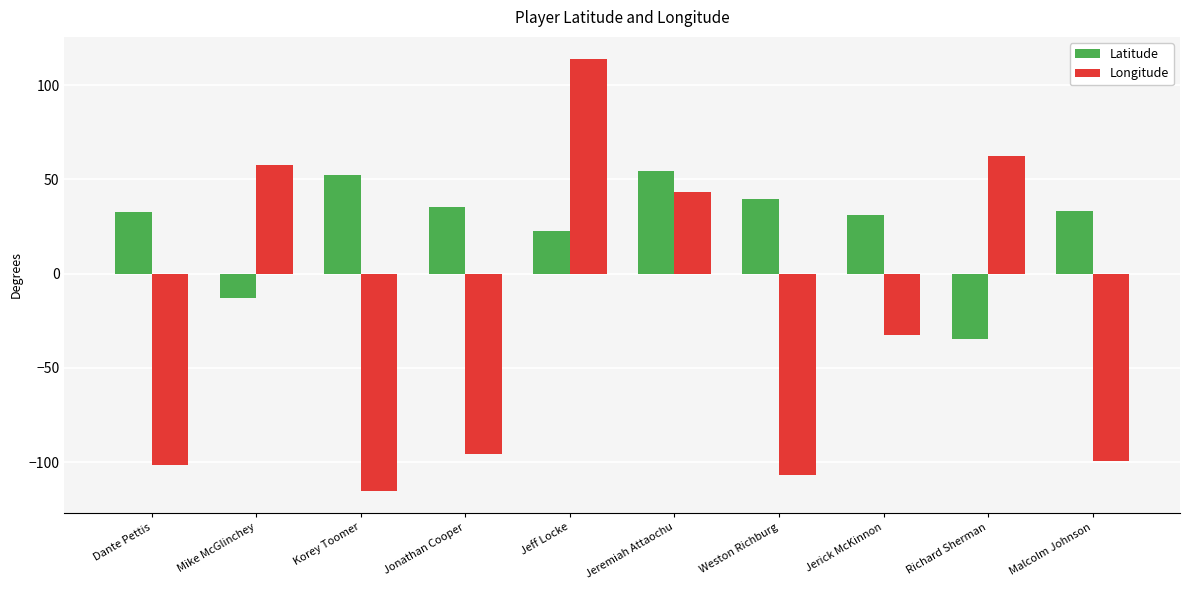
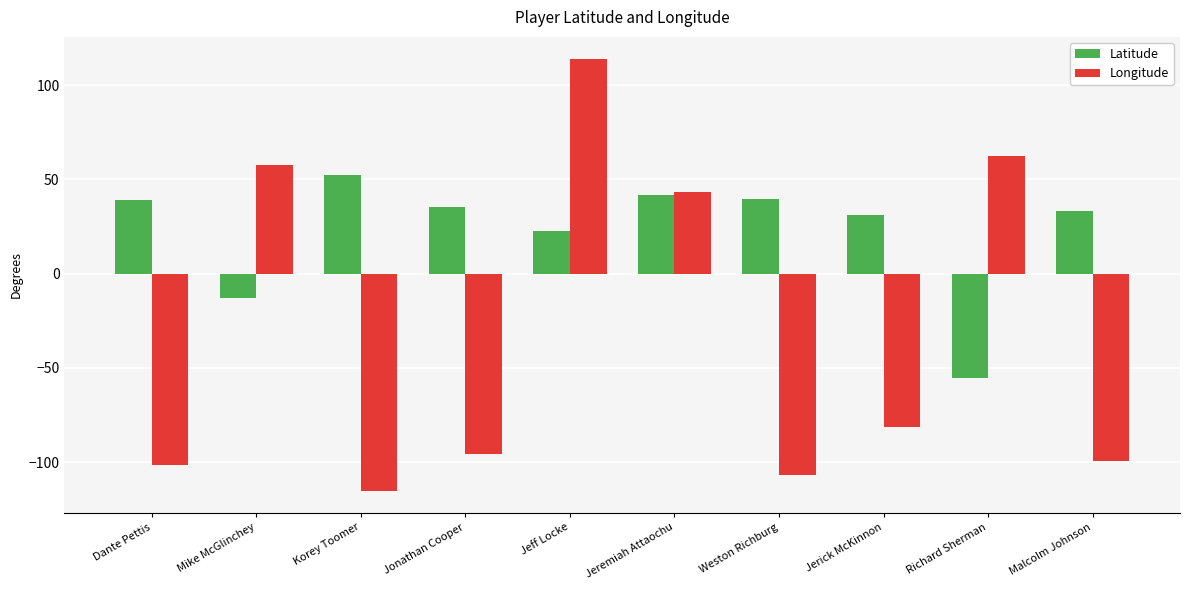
  {
    "Latitude": {
-     "Dante Pettis": 33,
+     "Dante Pettis": 39,
      "Mike McGlinchey": -13,
      "Korey Toomer": 52,
      "Jonathan Cooper": 35,
      "Jeff Locke": 22,
-     "Jeremiah Attaochu": 54,
+     "Jeremiah Attaochu": 42,
      "Weston Richburg": 40,
      "Jerick McKinnon": 31,
-     "Richard Sherman": -34,
+     "Richard Sherman": -55,
      "Malcolm Johnson": 33
    },
    "Longitude": {
      "Dante Pettis": -101,
      "Mike McGlinchey": 58,
      "Korey Toomer": -115,
      "Jonathan Cooper": -96,
      "Jeff Locke": 114,
      "Jeremiah Attaochu": 43,
      "Weston Richburg": -107,
-     "Jerick McKinnon": -33,
+     "Jerick McKinnon": -82,
      "Richard Sherman": 63,
      "Malcolm Johnson": -100
    }
  }
